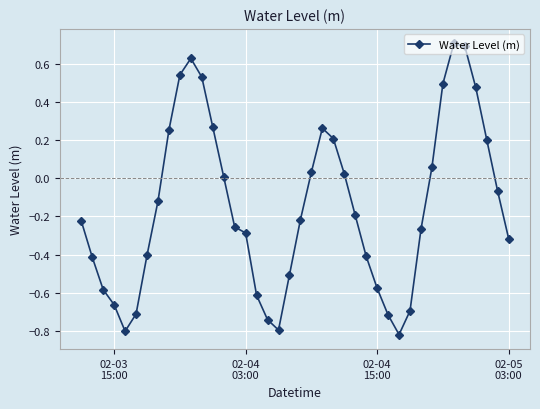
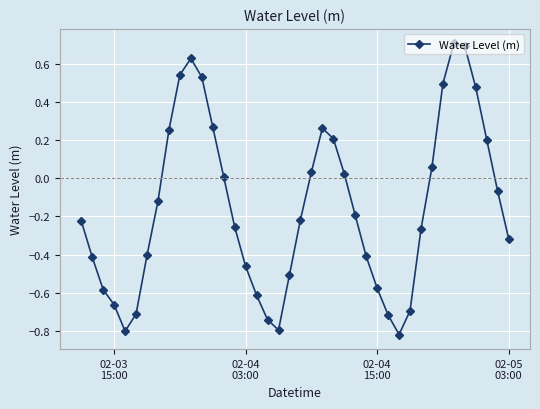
  {
    "02-03 15:00": -0.66,
-   "02-04 03:00": -0.29,
+   "02-04 03:00": -0.46,
    "02-04 15:00": -0.58,
    "02-05 03:00": -0.32
  }
